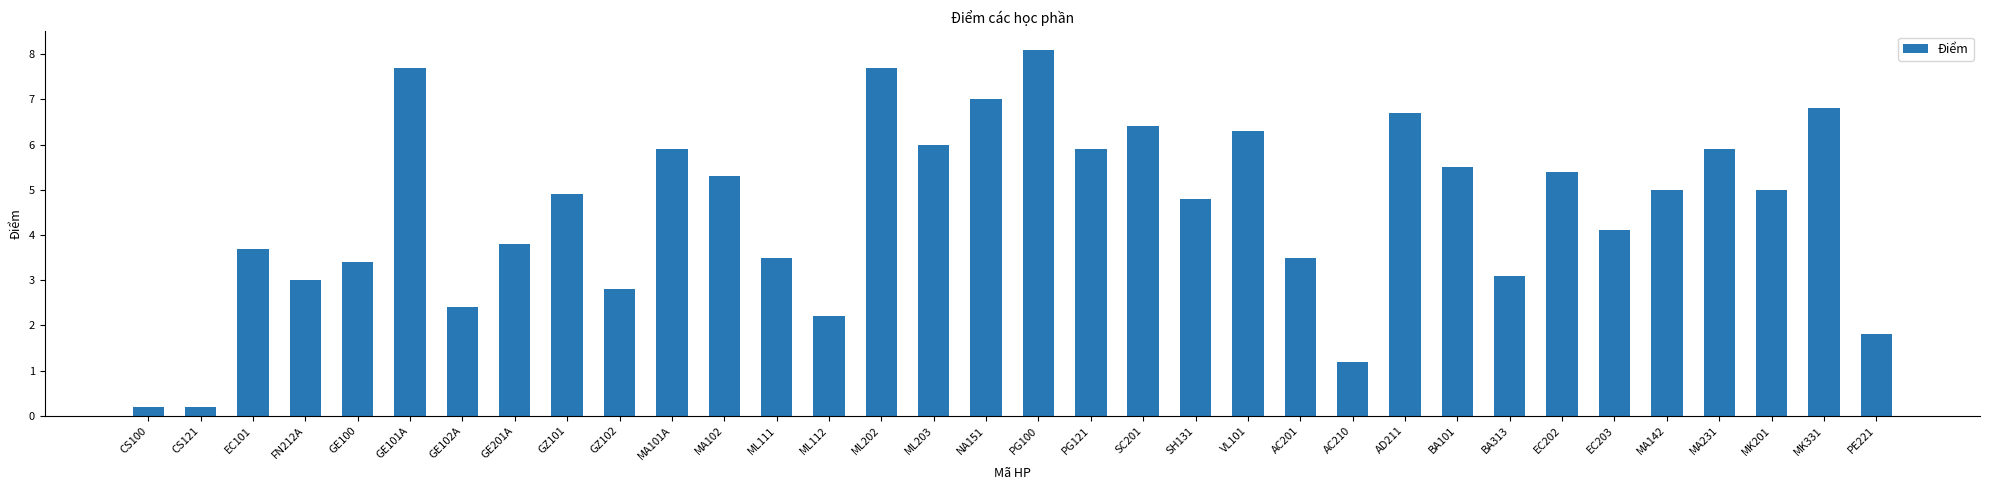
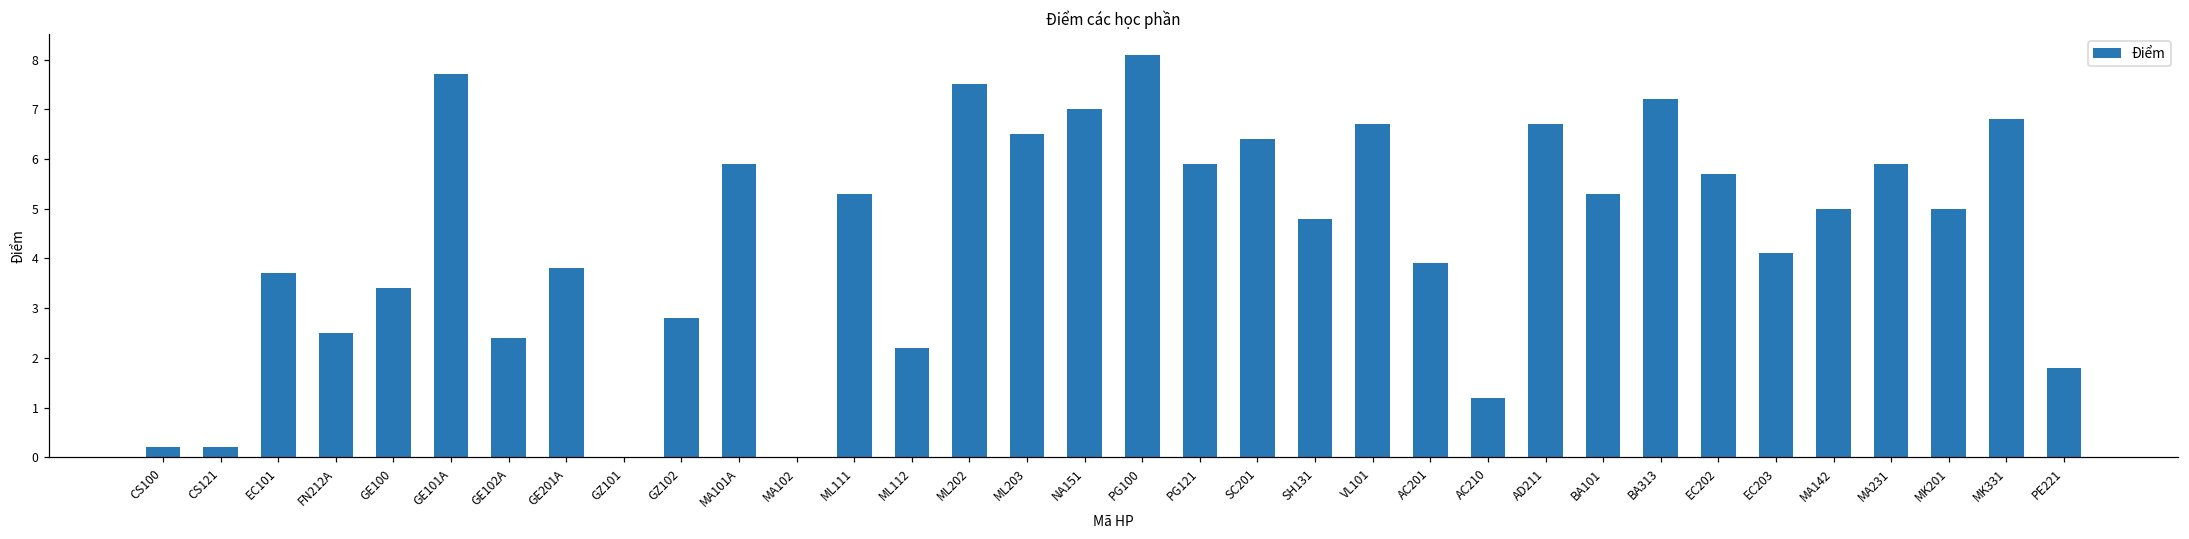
  {
    "CS100": 0.2,
    "CS121": 0.2,
    "EC101": 3.7,
-   "FN212A": 3.0,
+   "FN212A": 2.5,
    "GE100": 3.4,
    "GE101A": 7.7,
    "GE102A": 2.4,
    "GE201A": 3.8,
-   "GZ101": 4.9,
+   "GZ101": 0.0,
    "GZ102": 2.8,
    "MA101A": 5.9,
-   "MA102": 5.3,
-   "ML111": 3.5,
+   "MA102": 0.0,
+   "ML111": 5.3,
    "ML112": 2.2,
-   "ML202": 7.7,
-   "ML203": 6.0,
+   "ML202": 7.5,
+   "ML203": 6.5,
    "NA151": 7.0,
    "PG100": 8.1,
    "PG121": 5.9,
    "SC201": 6.4,
    "SH131": 4.8,
-   "VL101": 6.3,
-   "AC201": 3.5,
+   "VL101": 6.7,
+   "AC201": 3.9,
    "AC210": 1.2,
    "AD211": 6.7,
-   "BA101": 5.5,
-   "BA313": 3.1,
-   "EC202": 5.4,
+   "BA101": 5.3,
+   "BA313": 7.2,
+   "EC202": 5.7,
    "EC203": 4.1,
    "MA142": 5.0,
    "MA231": 5.9,
    "MK201": 5.0,
    "MK331": 6.8,
    "PE221": 1.8
  }
